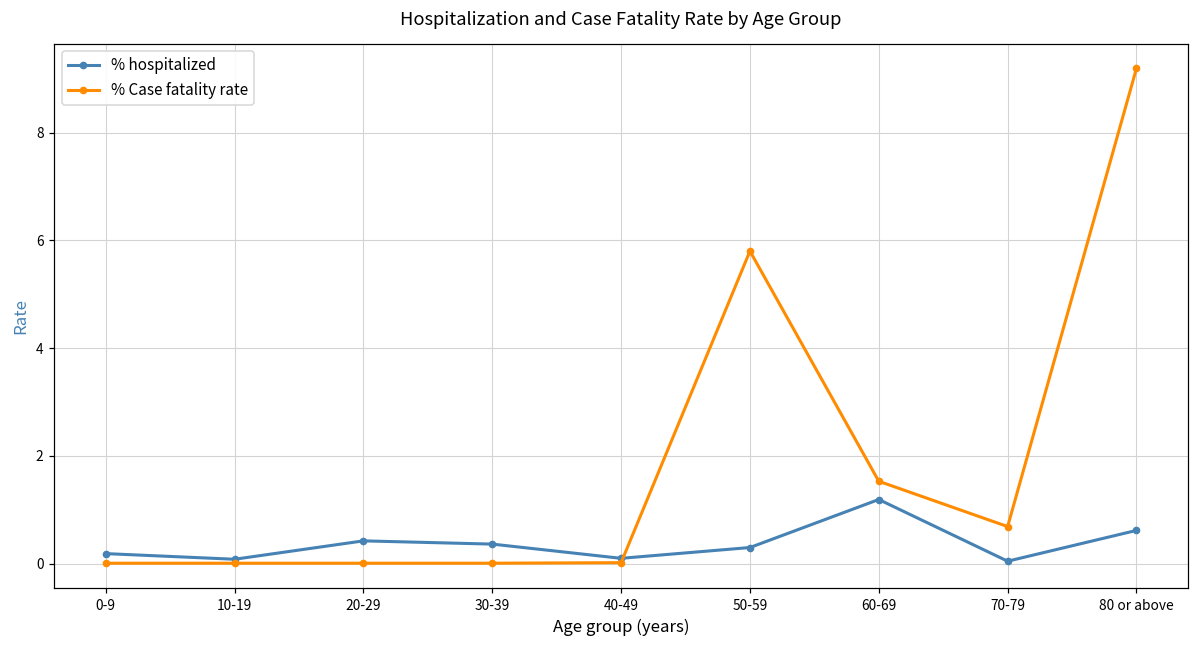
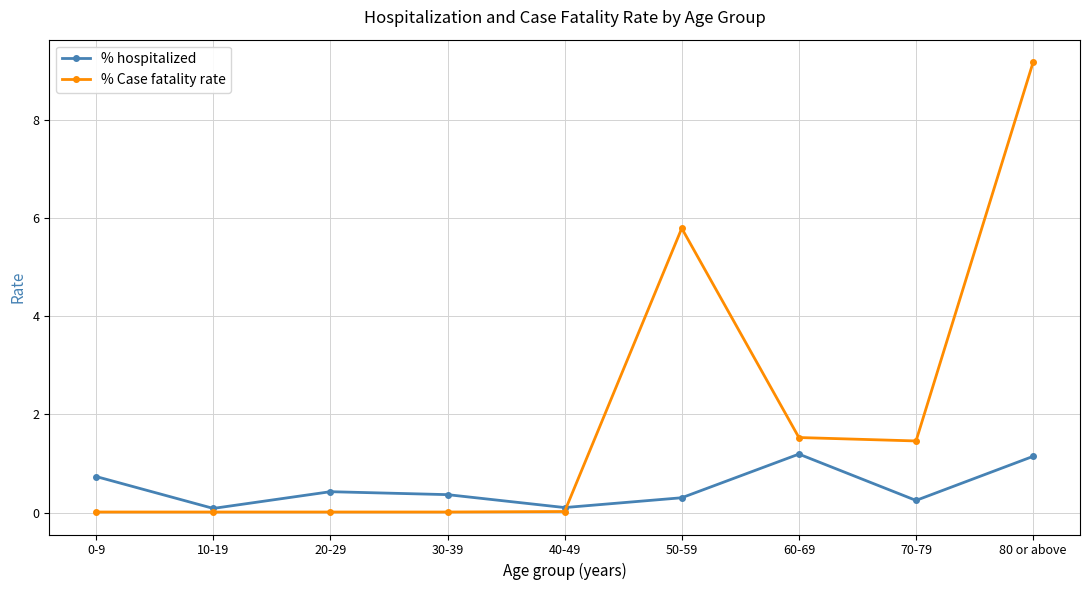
  {
    "% hospitalized": {
-     "0-9": 0.2,
+     "0-9": 0.7,
      "10-19": 0.1,
      "20-29": 0.4,
      "30-39": 0.4,
      "40-49": 0.1,
      "50-59": 0.3,
      "60-69": 1.2,
-     "70-79": 0.0,
-     "80 or above": 0.6
+     "70-79": 0.2,
+     "80 or above": 1.1
    },
    "% Case fatality rate": {
      "0-9": 0.0,
      "10-19": 0.0,
      "20-29": 0.0,
      "30-39": 0.0,
      "40-49": 0.0,
      "50-59": 5.8,
      "60-69": 1.5,
-     "70-79": 0.7,
+     "70-79": 1.5,
      "80 or above": 9.2
    }
  }
